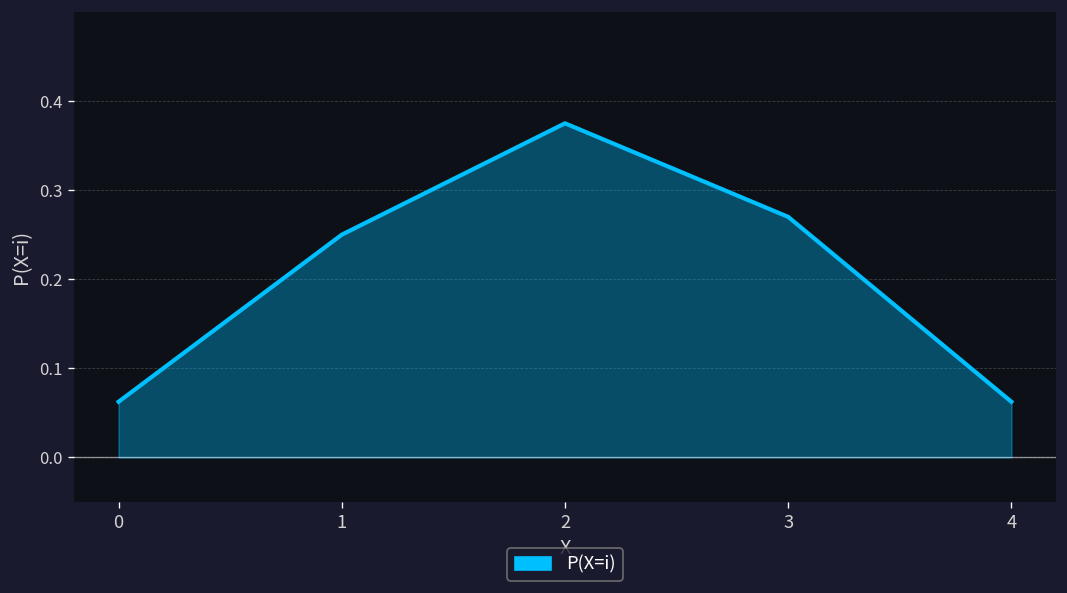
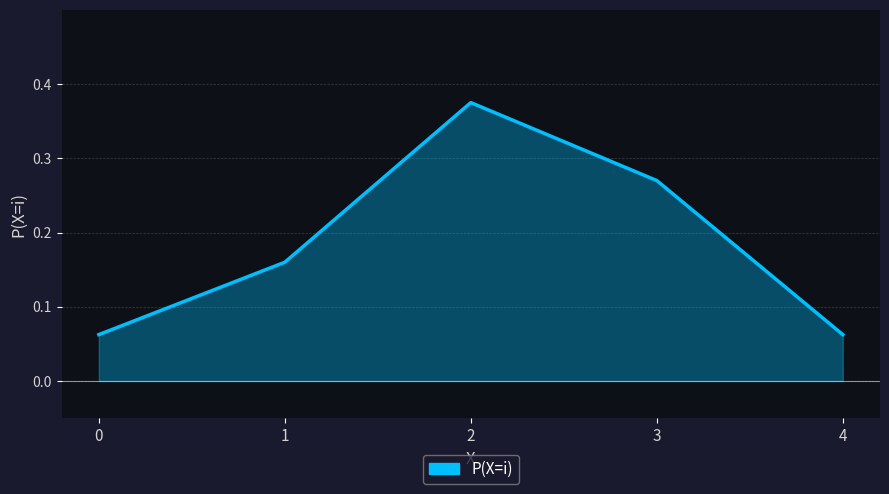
  {
    "0": 0.06,
-   "1": 0.25,
+   "1": 0.16,
    "2": 0.38,
    "3": 0.27,
    "4": 0.06
  }
